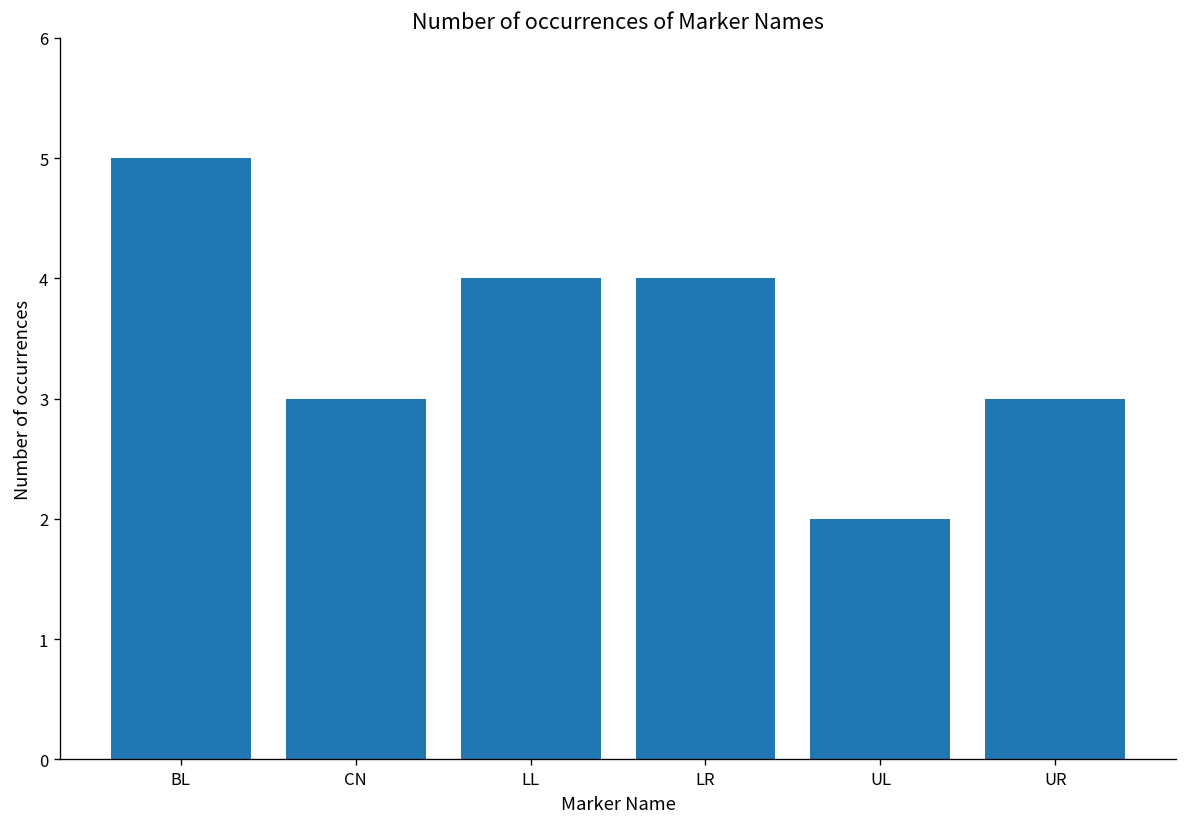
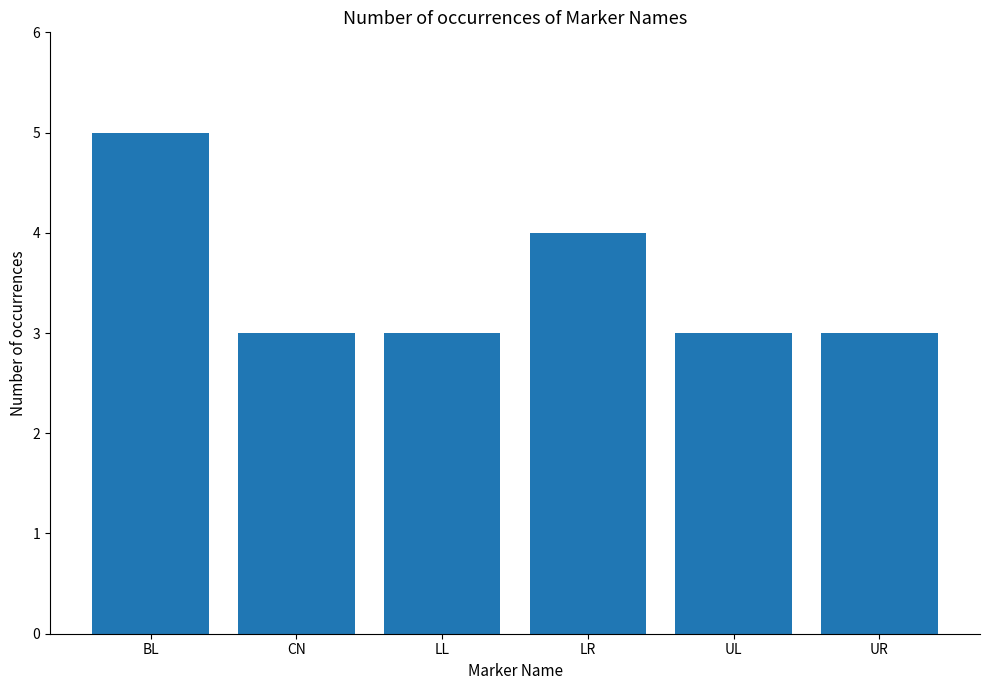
  {
    "BL": 5,
    "CN": 3,
-   "LL": 4,
+   "LL": 3,
    "LR": 4,
-   "UL": 2,
+   "UL": 3,
    "UR": 3
  }
